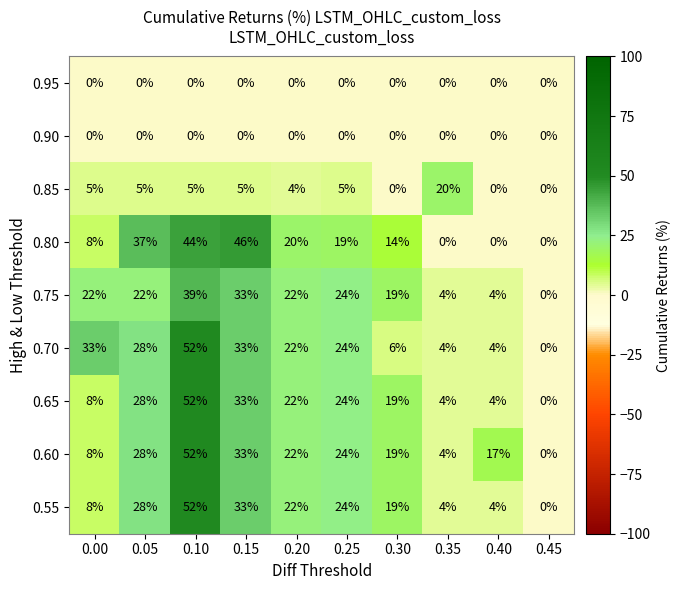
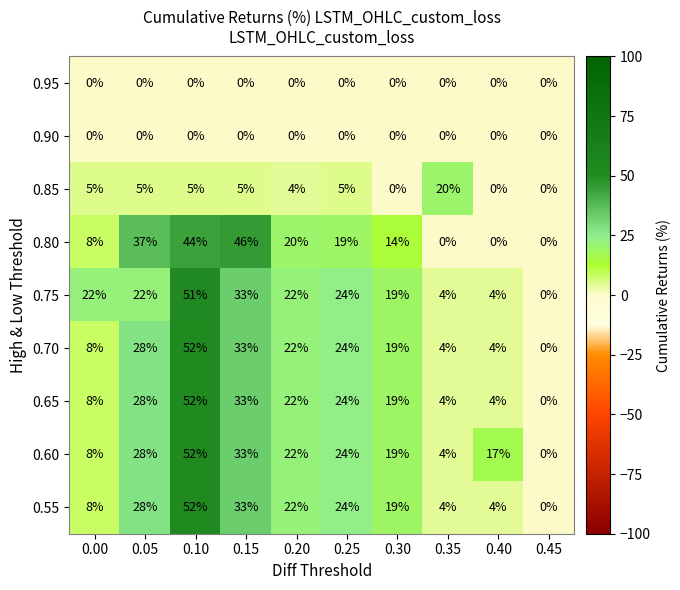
  {
    "0.95": {
      "0.00": "0%",
      "0.05": "0%",
      "0.10": "0%",
      "0.15": "0%",
      "0.20": "0%",
      "0.25": "0%",
      "0.30": "0%",
      "0.35": "0%",
      "0.40": "0%",
      "0.45": "0%"
    },
    "0.90": {
      "0.00": "0%",
      "0.05": "0%",
      "0.10": "0%",
      "0.15": "0%",
      "0.20": "0%",
      "0.25": "0%",
      "0.30": "0%",
      "0.35": "0%",
      "0.40": "0%",
      "0.45": "0%"
    },
    "0.85": {
      "0.00": "5%",
      "0.05": "5%",
      "0.10": "5%",
      "0.15": "5%",
      "0.20": "4%",
      "0.25": "5%",
      "0.30": "0%",
      "0.35": "20%",
      "0.40": "0%",
      "0.45": "0%"
    },
    "0.80": {
      "0.00": "8%",
      "0.05": "37%",
      "0.10": "44%",
      "0.15": "46%",
      "0.20": "20%",
      "0.25": "19%",
      "0.30": "14%",
      "0.35": "0%",
      "0.40": "0%",
      "0.45": "0%"
    },
    "0.75": {
      "0.00": "22%",
      "0.05": "22%",
-     "0.10": "39%",
+     "0.10": "51%",
      "0.15": "33%",
      "0.20": "22%",
      "0.25": "24%",
      "0.30": "19%",
      "0.35": "4%",
      "0.40": "4%",
      "0.45": "0%"
    },
    "0.70": {
-     "0.00": "33%",
+     "0.00": "8%",
      "0.05": "28%",
      "0.10": "52%",
      "0.15": "33%",
      "0.20": "22%",
      "0.25": "24%",
-     "0.30": "6%",
+     "0.30": "19%",
      "0.35": "4%",
      "0.40": "4%",
      "0.45": "0%"
    },
    "0.65": {
      "0.00": "8%",
      "0.05": "28%",
      "0.10": "52%",
      "0.15": "33%",
      "0.20": "22%",
      "0.25": "24%",
      "0.30": "19%",
      "0.35": "4%",
      "0.40": "4%",
      "0.45": "0%"
    },
    "0.60": {
      "0.00": "8%",
      "0.05": "28%",
      "0.10": "52%",
      "0.15": "33%",
      "0.20": "22%",
      "0.25": "24%",
      "0.30": "19%",
      "0.35": "4%",
      "0.40": "17%",
      "0.45": "0%"
    },
    "0.55": {
      "0.00": "8%",
      "0.05": "28%",
      "0.10": "52%",
      "0.15": "33%",
      "0.20": "22%",
      "0.25": "24%",
      "0.30": "19%",
      "0.35": "4%",
      "0.40": "4%",
      "0.45": "0%"
    }
  }
